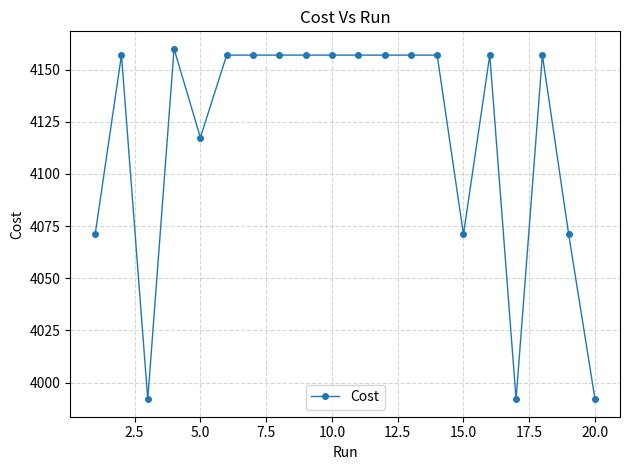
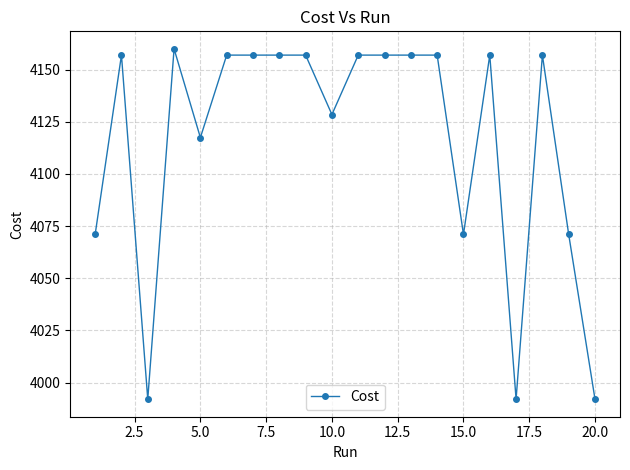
  {
    "5.0": 4117,
-   "10.0": 4157,
+   "10.0": 4128,
    "15.0": 4071,
    "20.0": 3992
  }
